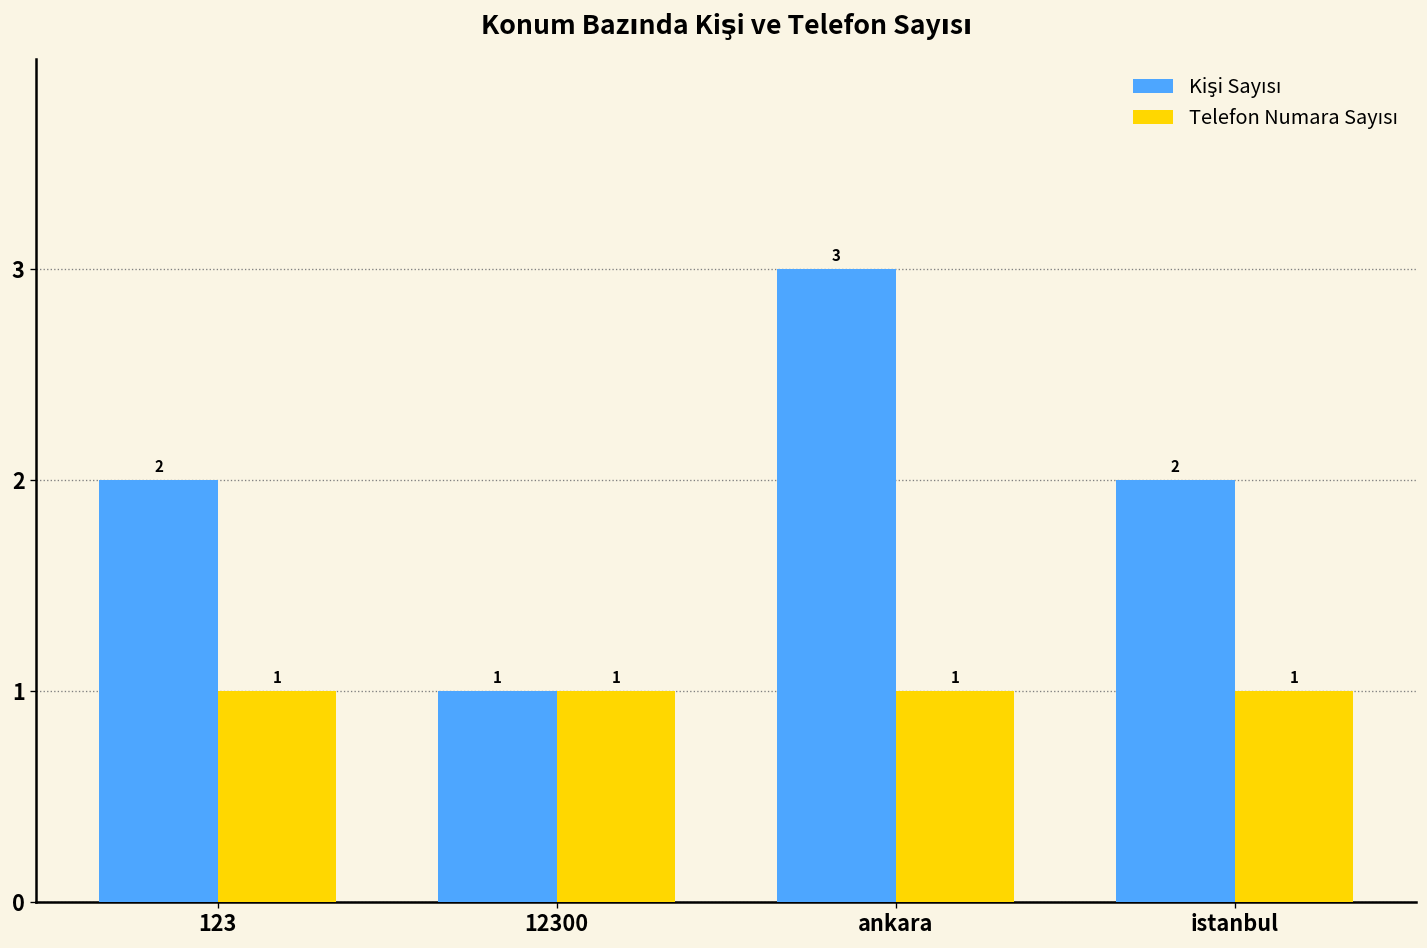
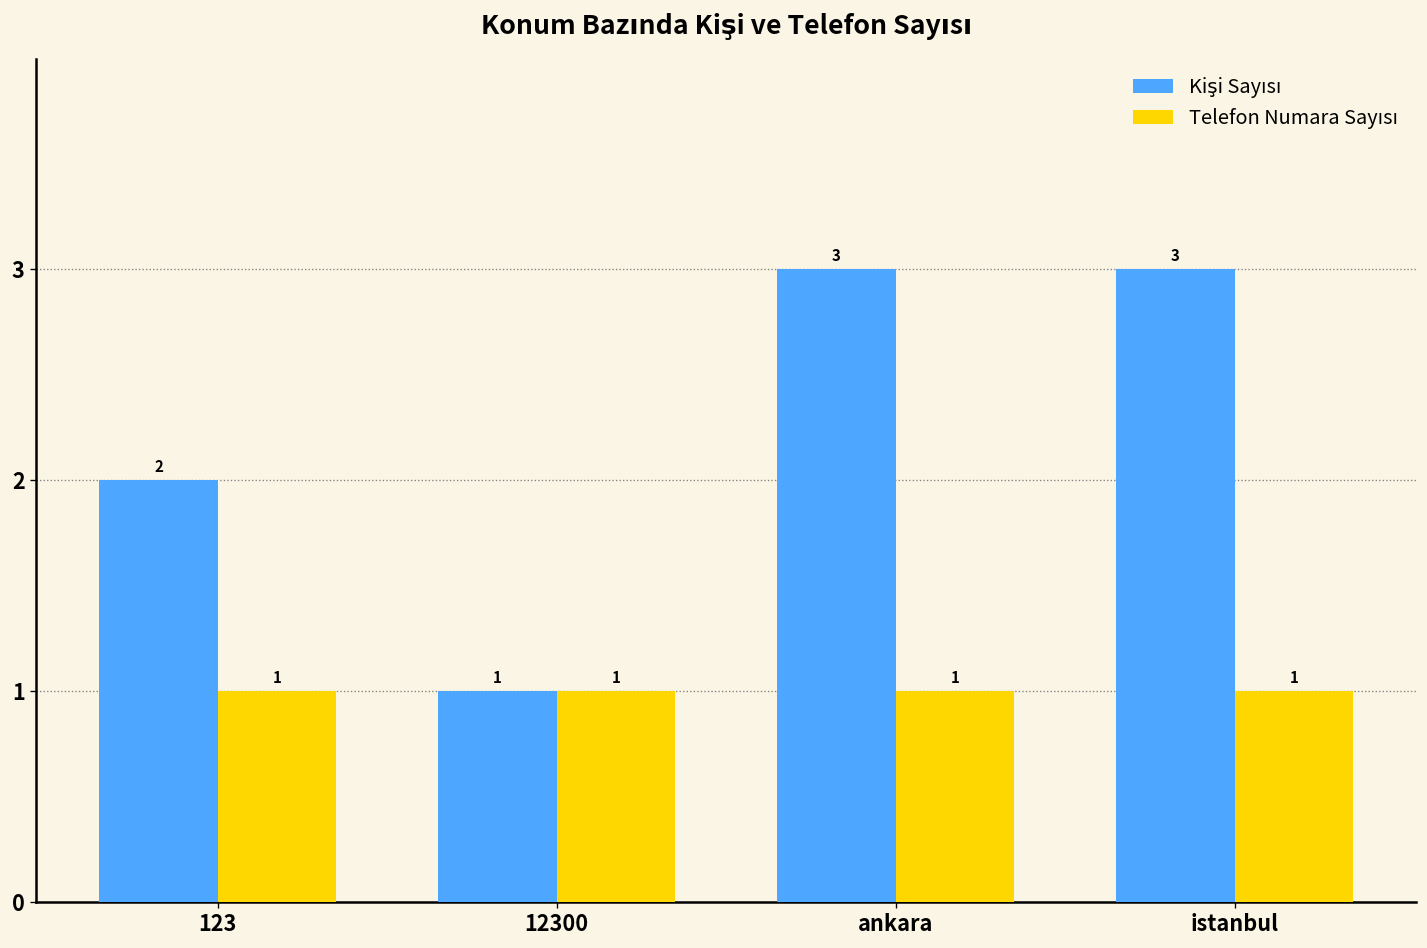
  {
    "Kişi Sayısı": {
      "123": 2,
      "12300": 1,
      "ankara": 3,
-     "istanbul": 2
+     "istanbul": 3
    },
    "Telefon Numara Sayısı": {
      "123": 1,
      "12300": 1,
      "ankara": 1,
      "istanbul": 1
    }
  }
